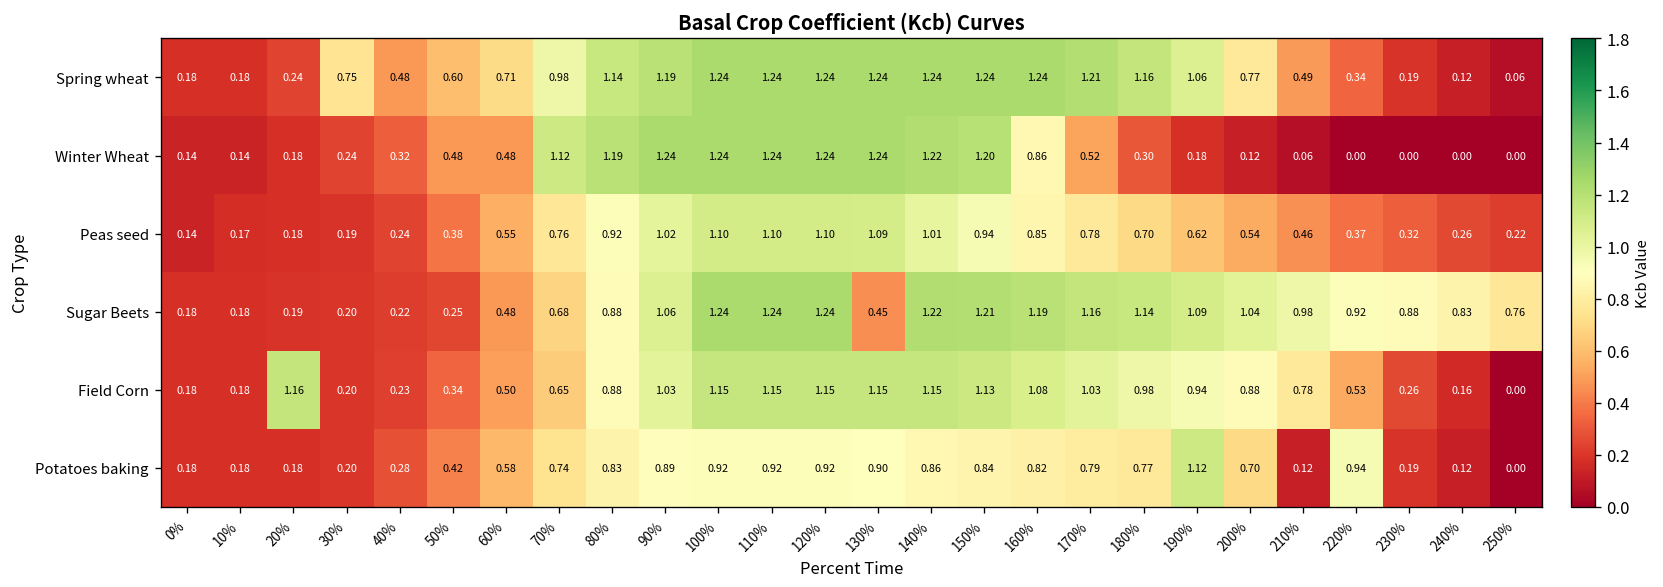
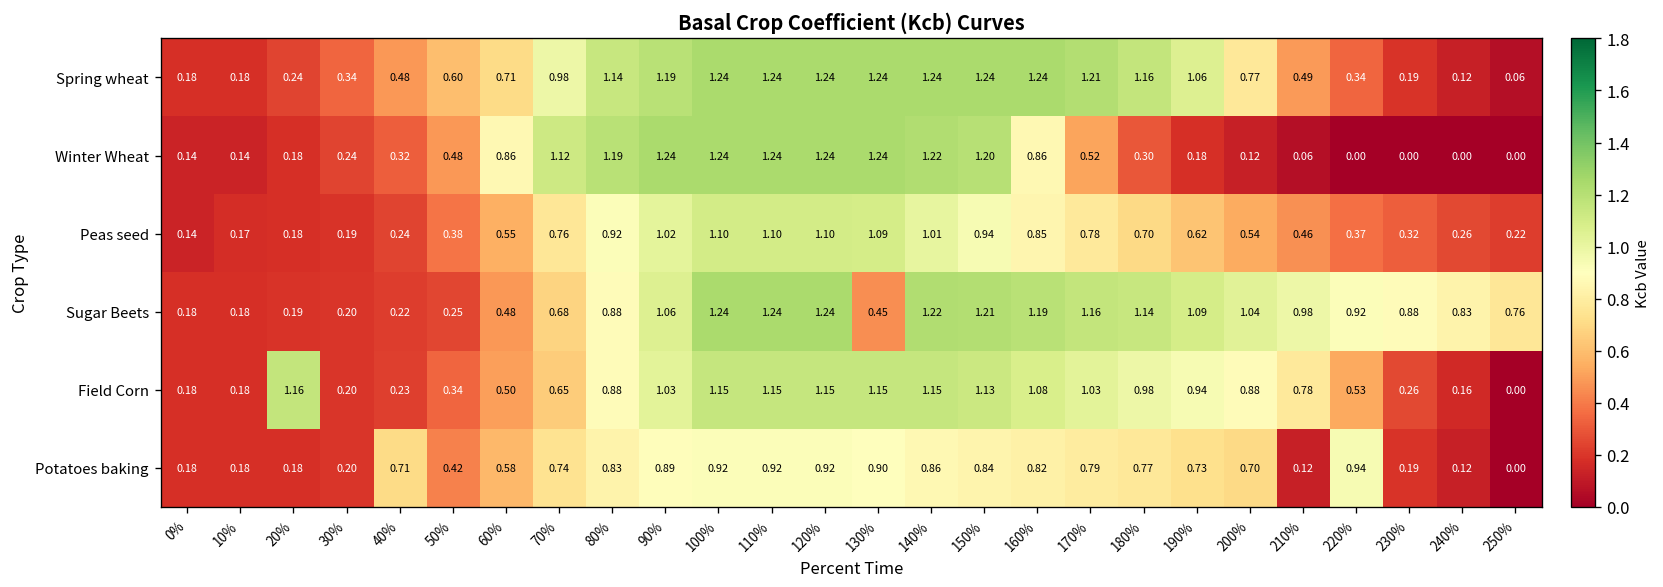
  {
    "Spring wheat": {
      "0%": 0.18,
      "10%": 0.18,
      "20%": 0.24,
-     "30%": 0.75,
+     "30%": 0.34,
      "40%": 0.48,
      "50%": 0.60,
      "60%": 0.71,
      "70%": 0.98,
      "80%": 1.14,
      "90%": 1.19,
      "100%": 1.24,
      "110%": 1.24,
      "120%": 1.24,
      "130%": 1.24,
      "140%": 1.24,
      "150%": 1.24,
      "160%": 1.24,
      "170%": 1.21,
      "180%": 1.16,
      "190%": 1.06,
      "200%": 0.77,
      "210%": 0.49,
      "220%": 0.34,
      "230%": 0.19,
      "240%": 0.12,
      "250%": 0.06
    },
    "Winter Wheat": {
      "0%": 0.14,
      "10%": 0.14,
      "20%": 0.18,
      "30%": 0.24,
      "40%": 0.32,
      "50%": 0.48,
-     "60%": 0.48,
+     "60%": 0.86,
      "70%": 1.12,
      "80%": 1.19,
      "90%": 1.24,
      "100%": 1.24,
      "110%": 1.24,
      "120%": 1.24,
      "130%": 1.24,
      "140%": 1.22,
      "150%": 1.20,
      "160%": 0.86,
      "170%": 0.52,
      "180%": 0.30,
      "190%": 0.18,
      "200%": 0.12,
      "210%": 0.06,
      "220%": 0.00,
      "230%": 0.00,
      "240%": 0.00,
      "250%": 0.00
    },
    "Peas seed": {
      "0%": 0.14,
      "10%": 0.17,
      "20%": 0.18,
      "30%": 0.19,
      "40%": 0.24,
      "50%": 0.38,
      "60%": 0.55,
      "70%": 0.76,
      "80%": 0.92,
      "90%": 1.02,
      "100%": 1.10,
      "110%": 1.10,
      "120%": 1.10,
      "130%": 1.09,
      "140%": 1.01,
      "150%": 0.94,
      "160%": 0.85,
      "170%": 0.78,
      "180%": 0.70,
      "190%": 0.62,
      "200%": 0.54,
      "210%": 0.46,
      "220%": 0.37,
      "230%": 0.32,
      "240%": 0.26,
      "250%": 0.22
    },
    "Sugar Beets": {
      "0%": 0.18,
      "10%": 0.18,
      "20%": 0.19,
      "30%": 0.20,
      "40%": 0.22,
      "50%": 0.25,
      "60%": 0.48,
      "70%": 0.68,
      "80%": 0.88,
      "90%": 1.06,
      "100%": 1.24,
      "110%": 1.24,
      "120%": 1.24,
      "130%": 0.45,
      "140%": 1.22,
      "150%": 1.21,
      "160%": 1.19,
      "170%": 1.16,
      "180%": 1.14,
      "190%": 1.09,
      "200%": 1.04,
      "210%": 0.98,
      "220%": 0.92,
      "230%": 0.88,
      "240%": 0.83,
      "250%": 0.76
    },
    "Field Corn": {
      "0%": 0.18,
      "10%": 0.18,
      "20%": 1.16,
      "30%": 0.20,
      "40%": 0.23,
      "50%": 0.34,
      "60%": 0.50,
      "70%": 0.65,
      "80%": 0.88,
      "90%": 1.03,
      "100%": 1.15,
      "110%": 1.15,
      "120%": 1.15,
      "130%": 1.15,
      "140%": 1.15,
      "150%": 1.13,
      "160%": 1.08,
      "170%": 1.03,
      "180%": 0.98,
      "190%": 0.94,
      "200%": 0.88,
      "210%": 0.78,
      "220%": 0.53,
      "230%": 0.26,
      "240%": 0.16,
      "250%": 0.00
    },
    "Potatoes baking": {
      "0%": 0.18,
      "10%": 0.18,
      "20%": 0.18,
      "30%": 0.20,
-     "40%": 0.28,
+     "40%": 0.71,
      "50%": 0.42,
      "60%": 0.58,
      "70%": 0.74,
      "80%": 0.83,
      "90%": 0.89,
      "100%": 0.92,
      "110%": 0.92,
      "120%": 0.92,
      "130%": 0.90,
      "140%": 0.86,
      "150%": 0.84,
      "160%": 0.82,
      "170%": 0.79,
      "180%": 0.77,
-     "190%": 1.12,
+     "190%": 0.73,
      "200%": 0.70,
      "210%": 0.12,
      "220%": 0.94,
      "230%": 0.19,
      "240%": 0.12,
      "250%": 0.00
    }
  }
